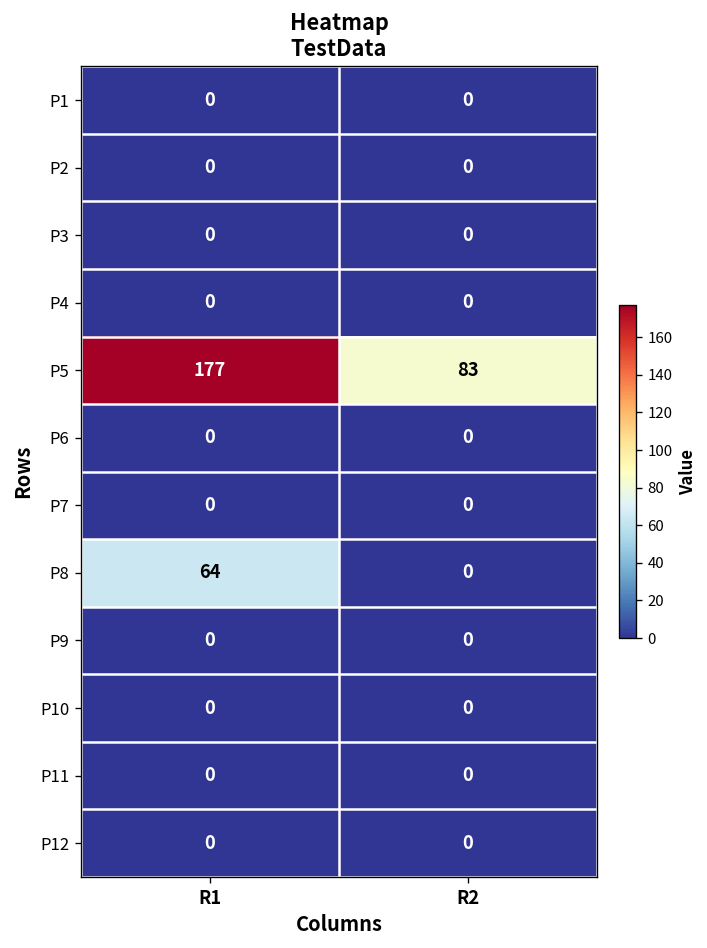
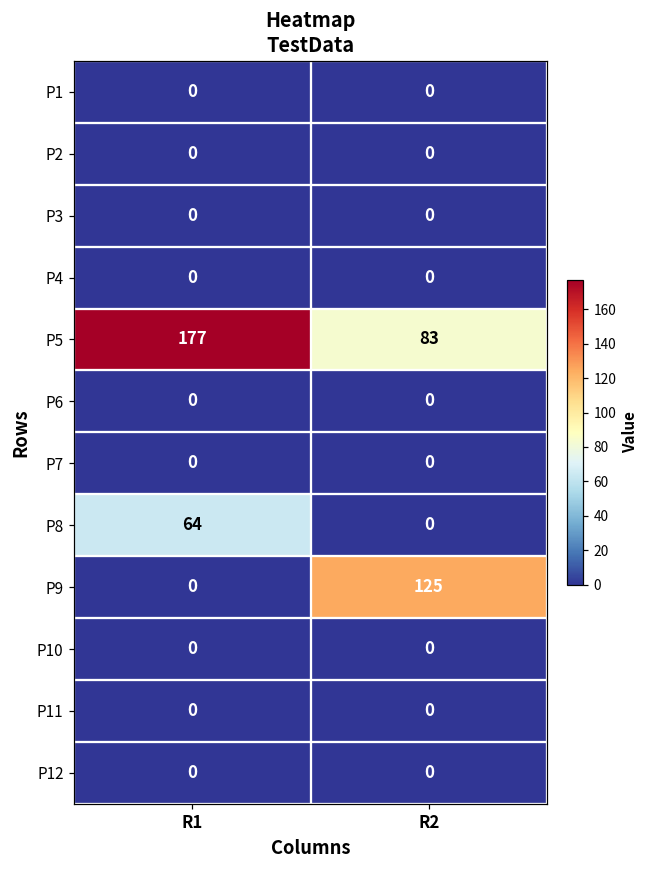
  {
    "P1": {
      "R1": 0,
      "R2": 0
    },
    "P2": {
      "R1": 0,
      "R2": 0
    },
    "P3": {
      "R1": 0,
      "R2": 0
    },
    "P4": {
      "R1": 0,
      "R2": 0
    },
    "P5": {
      "R1": 177,
      "R2": 83
    },
    "P6": {
      "R1": 0,
      "R2": 0
    },
    "P7": {
      "R1": 0,
      "R2": 0
    },
    "P8": {
      "R1": 64,
      "R2": 0
    },
    "P9": {
      "R1": 0,
-     "R2": 0
+     "R2": 125
    },
    "P10": {
      "R1": 0,
      "R2": 0
    },
    "P11": {
      "R1": 0,
      "R2": 0
    },
    "P12": {
      "R1": 0,
      "R2": 0
    }
  }
